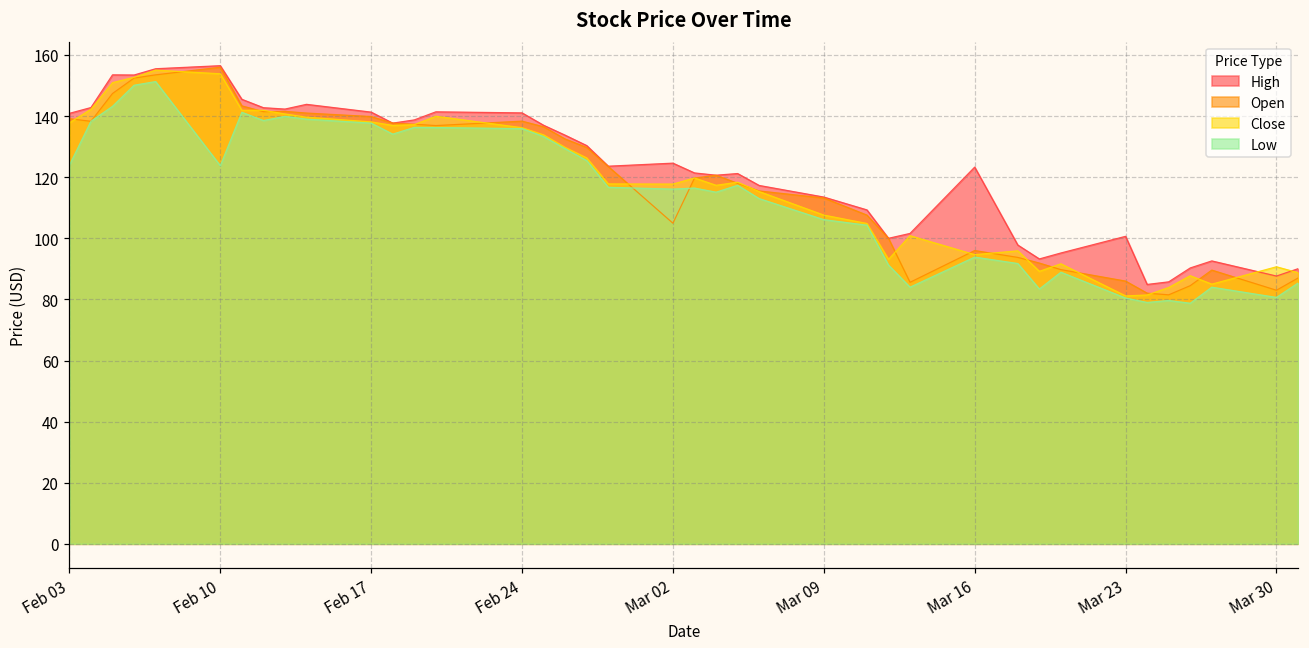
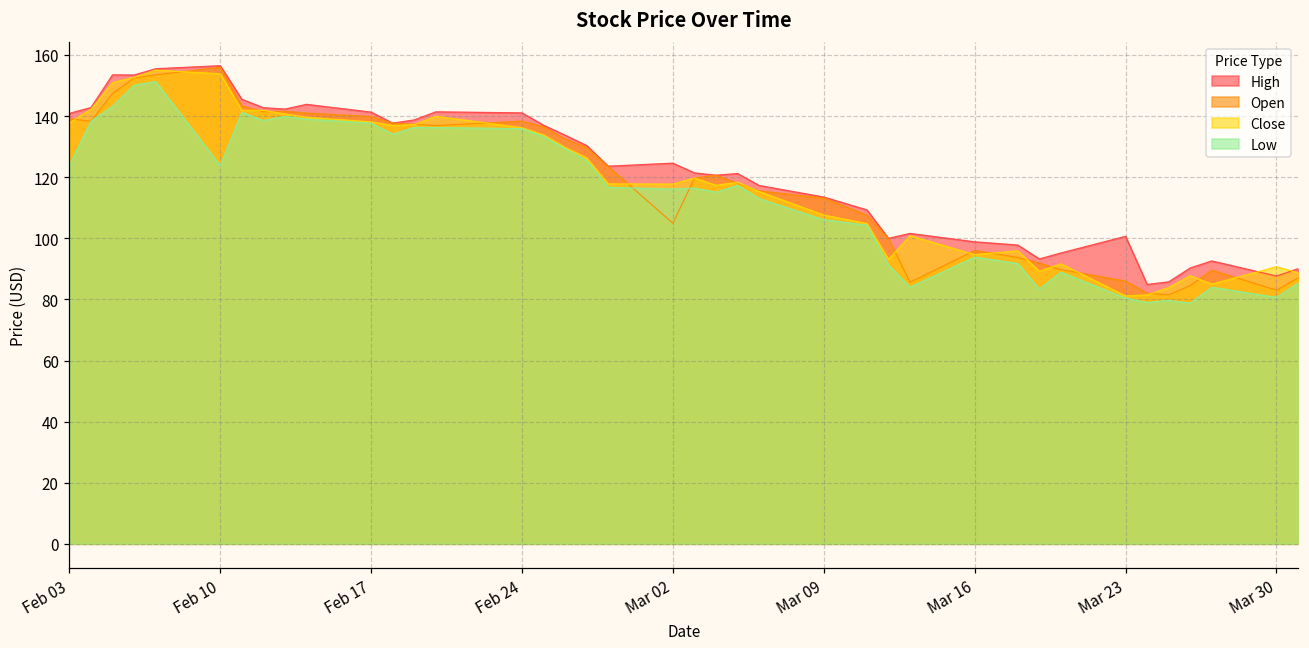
  {
    "High": {
      "Feb 03": 141,
      "Feb 17": 141,
      "Feb 24": 141,
      "Mar 02": 125,
-     "Mar 16": 123,
+     "Mar 16": 99,
      "Mar 23": 101,
      "Mar 30": 88
    },
    "Open": {
      "Feb 03": 139,
      "Feb 17": 140,
      "Feb 24": 138,
      "Mar 02": 105,
      "Mar 16": 96,
      "Mar 23": 86,
      "Mar 30": 83
    },
    "Close": {
      "Feb 03": 138,
      "Feb 10": 154,
      "Mar 02": 118,
      "Mar 09": 108,
      "Mar 30": 91
    },
    "Low": {
      "Feb 03": 124,
      "Feb 10": 124,
      "Mar 02": 116,
      "Mar 09": 106,
      "Mar 30": 81
    }
  }
